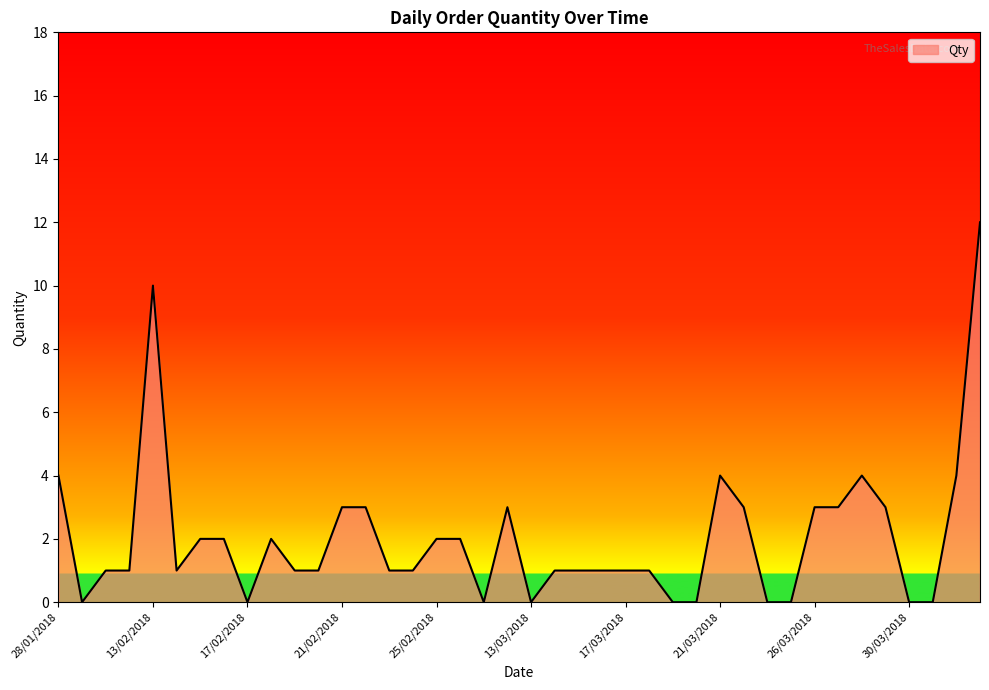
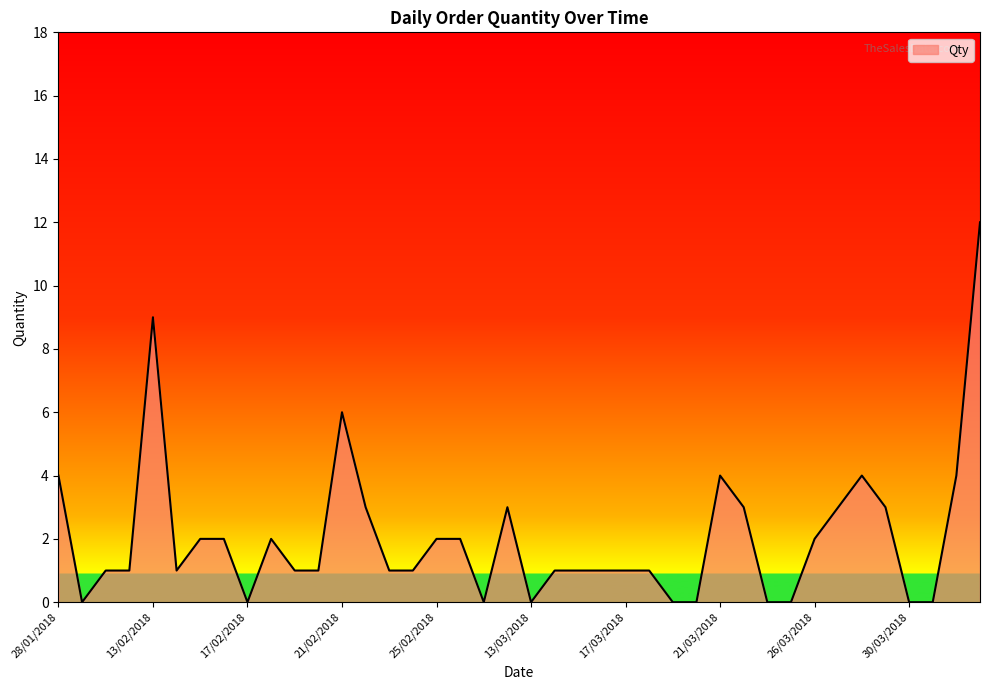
  {
    "28/01/2018": 4,
-   "13/02/2018": 10,
+   "13/02/2018": 9,
    "17/02/2018": 0,
-   "21/02/2018": 3,
+   "21/02/2018": 6,
    "25/02/2018": 2,
    "13/03/2018": 0,
    "17/03/2018": 1,
    "21/03/2018": 4,
-   "26/03/2018": 3,
+   "26/03/2018": 2,
    "30/03/2018": 0
  }
